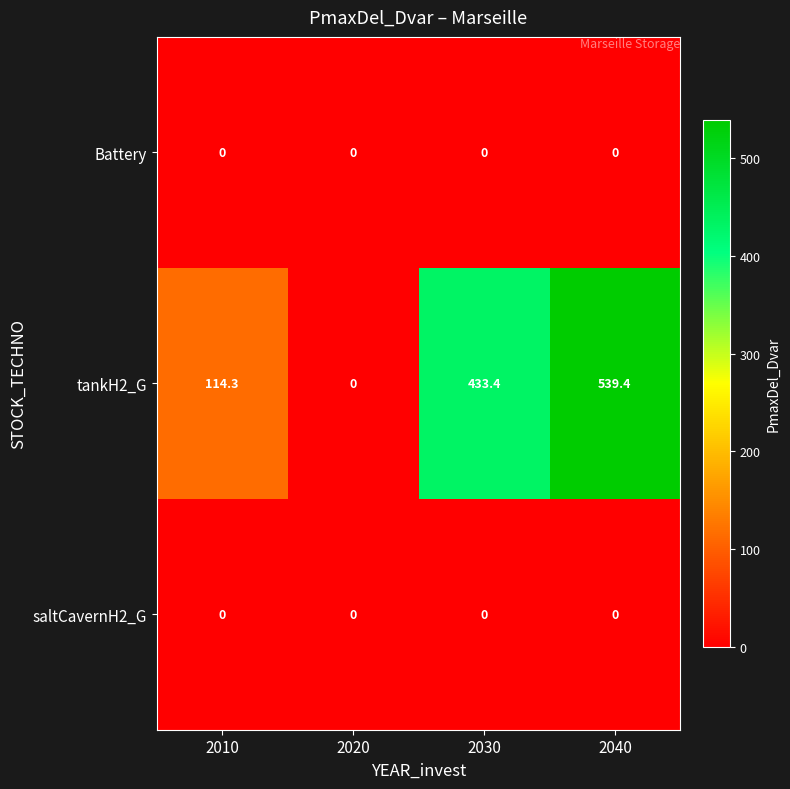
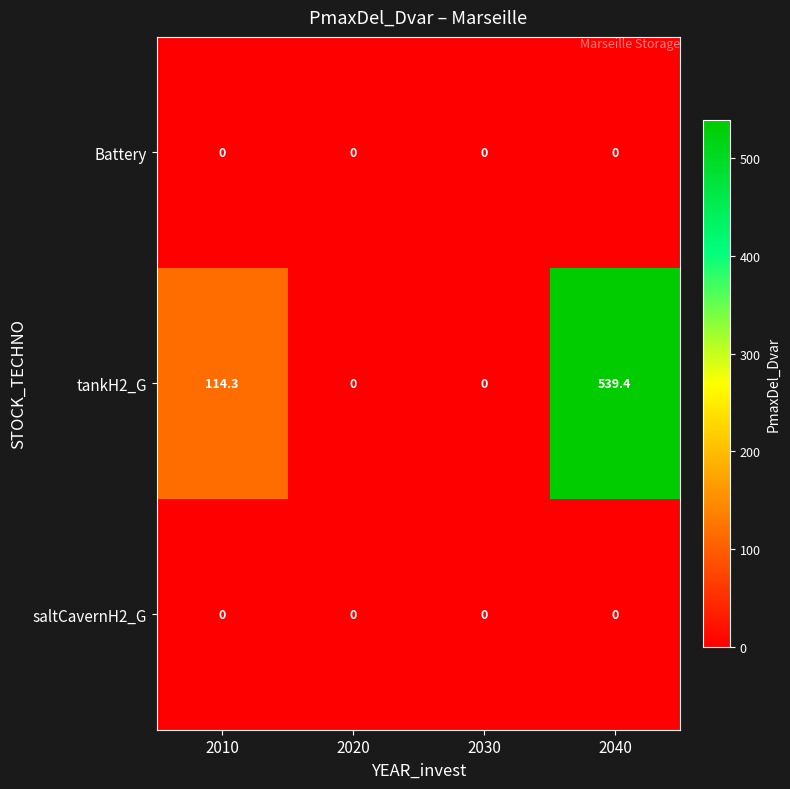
  {
    "Battery": {
      "2010": 0,
      "2020": 0,
      "2030": 0
    },
    "tankH2_G": {
      "2010": 114.3,
      "2020": 0,
-     "2030": 433.4,
+     "2030": 0,
      "2040": 539.4
    },
    "saltCavernH2_G": {
      "2010": 0,
      "2020": 0,
      "2030": 0,
      "2040": 0
    }
  }
